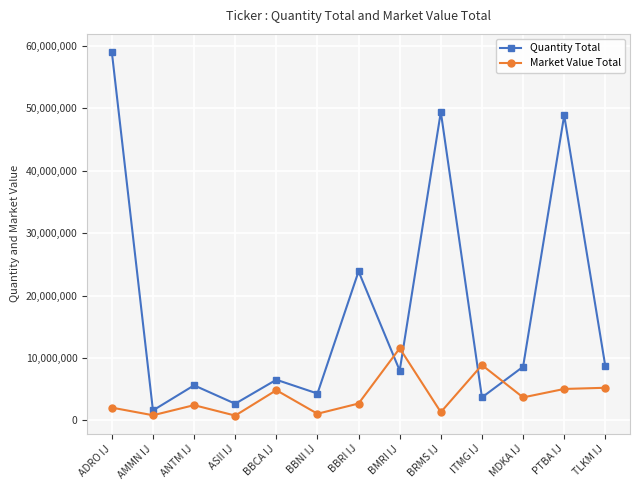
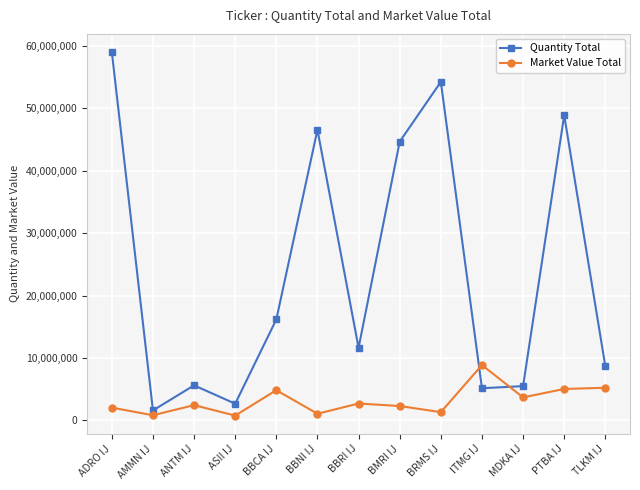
  {
    "Quantity Total": {
      "ADRO IJ": "59,000,000",
      "AMMN IJ": "2,000,000",
      "ANTM IJ": "6,000,000",
      "ASII IJ": "3,000,000",
-     "BBCA IJ": "7,000,000",
-     "BBNI IJ": "4,000,000",
-     "BBRI IJ": "24,000,000",
-     "BMRI IJ": "8,000,000",
-     "BRMS IJ": "49,000,000",
-     "ITMG IJ": "4,000,000",
-     "MDKA IJ": "9,000,000",
+     "BBCA IJ": "16,000,000",
+     "BBNI IJ": "47,000,000",
+     "BBRI IJ": "12,000,000",
+     "BMRI IJ": "45,000,000",
+     "BRMS IJ": "54,000,000",
+     "ITMG IJ": "5,000,000",
+     "MDKA IJ": "5,000,000",
      "PTBA IJ": "49,000,000",
      "TLKM IJ": "9,000,000"
    },
    "Market Value Total": {
      "ADRO IJ": "2,000,000",
      "AMMN IJ": "1,000,000",
      "ANTM IJ": "2,000,000",
      "ASII IJ": "1,000,000",
      "BBCA IJ": "5,000,000",
      "BBNI IJ": "1,000,000",
      "BBRI IJ": "3,000,000",
-     "BMRI IJ": "12,000,000",
+     "BMRI IJ": "2,000,000",
      "BRMS IJ": "1,000,000",
      "ITMG IJ": "9,000,000",
      "MDKA IJ": "4,000,000",
      "PTBA IJ": "5,000,000",
      "TLKM IJ": "5,000,000"
    }
  }
